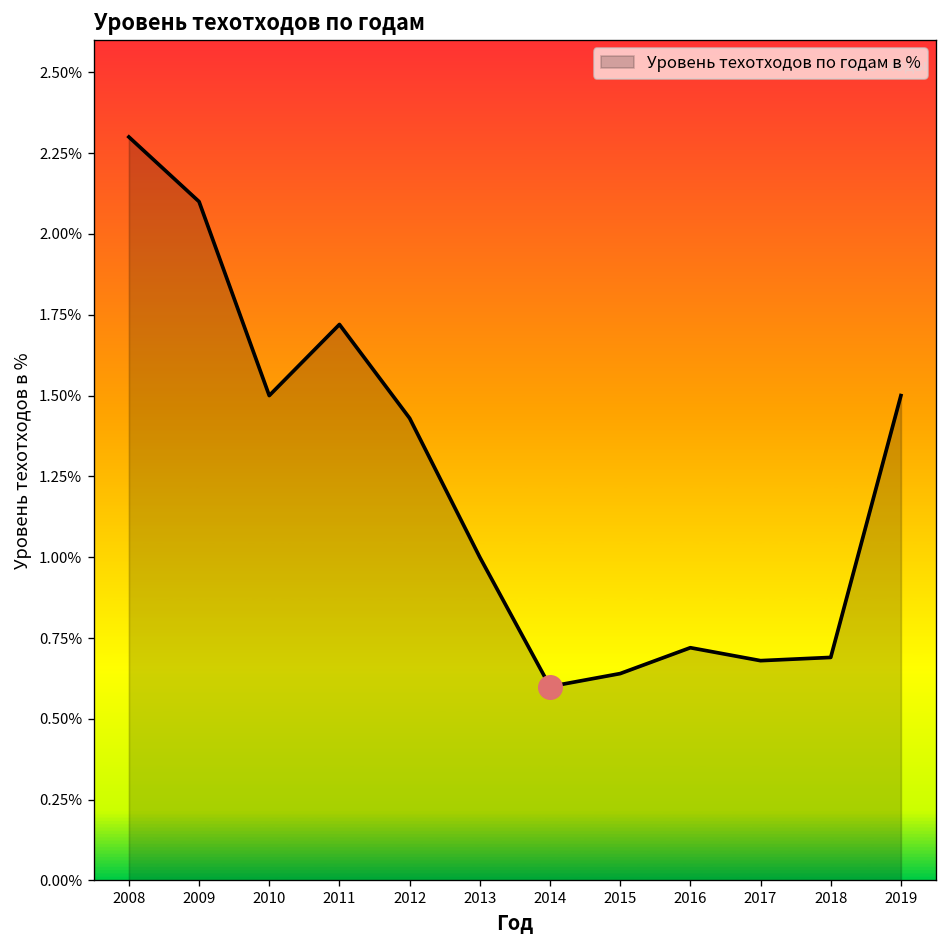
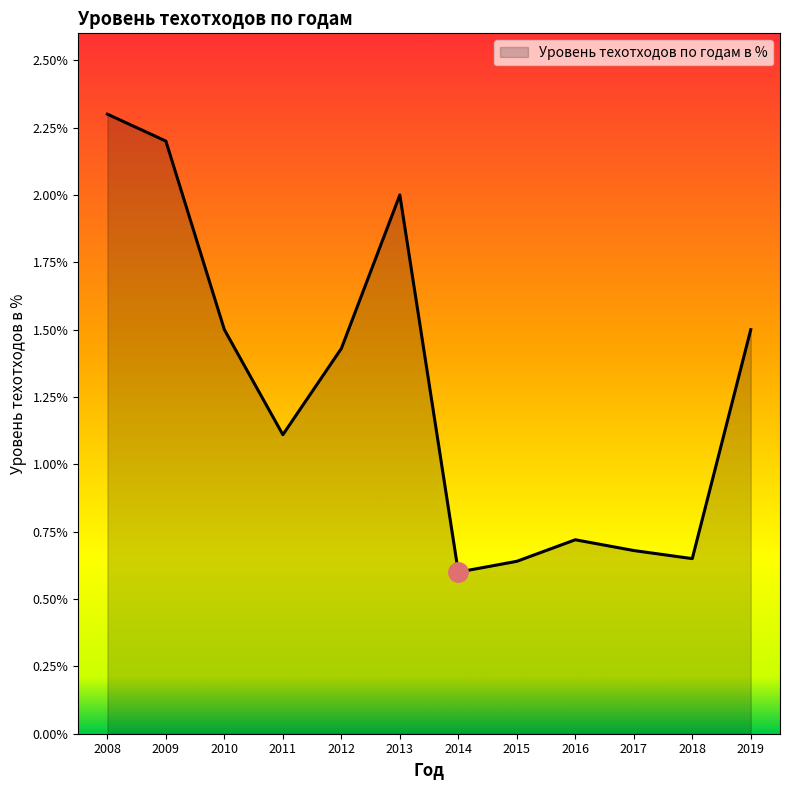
  {
    "Уровень техотходов по годам в %": {
      "2008": "2.30%",
-     "2009": "2.1%",
+     "2009": "2.2%",
      "2010": "1.50%",
-     "2011": "1.72%",
+     "2011": "1.11%",
      "2012": "1.43%",
-     "2013": "1%",
+     "2013": "2%",
      "2015": "0.64%",
      "2016": "0.72%",
      "2017": "0.68%",
-     "2018": "0.69%",
+     "2018": "0.65%",
      "2019": "1.50%"
    }
  }
